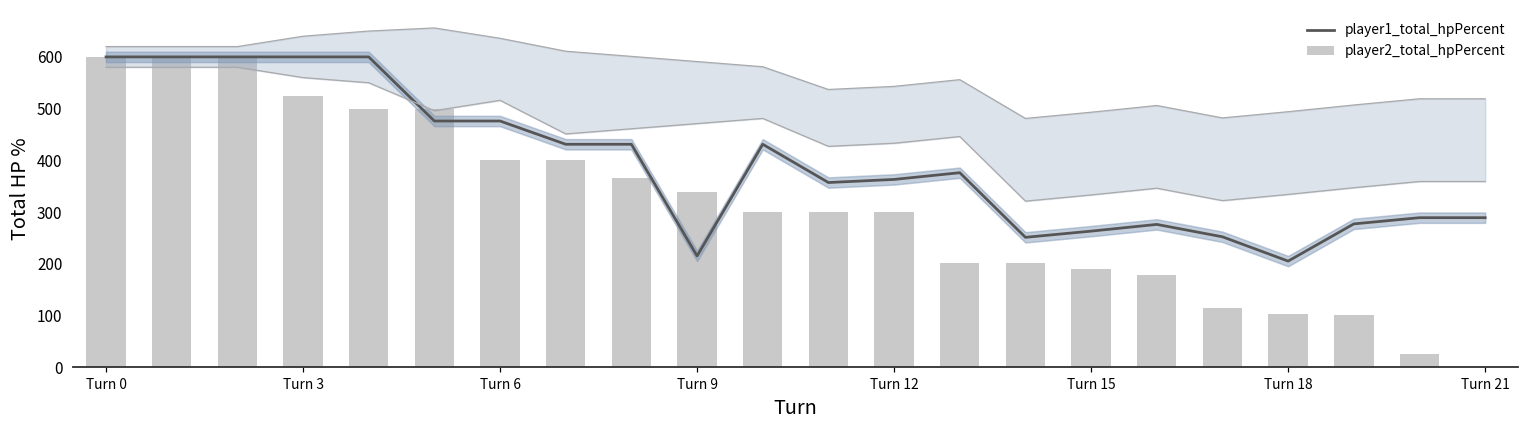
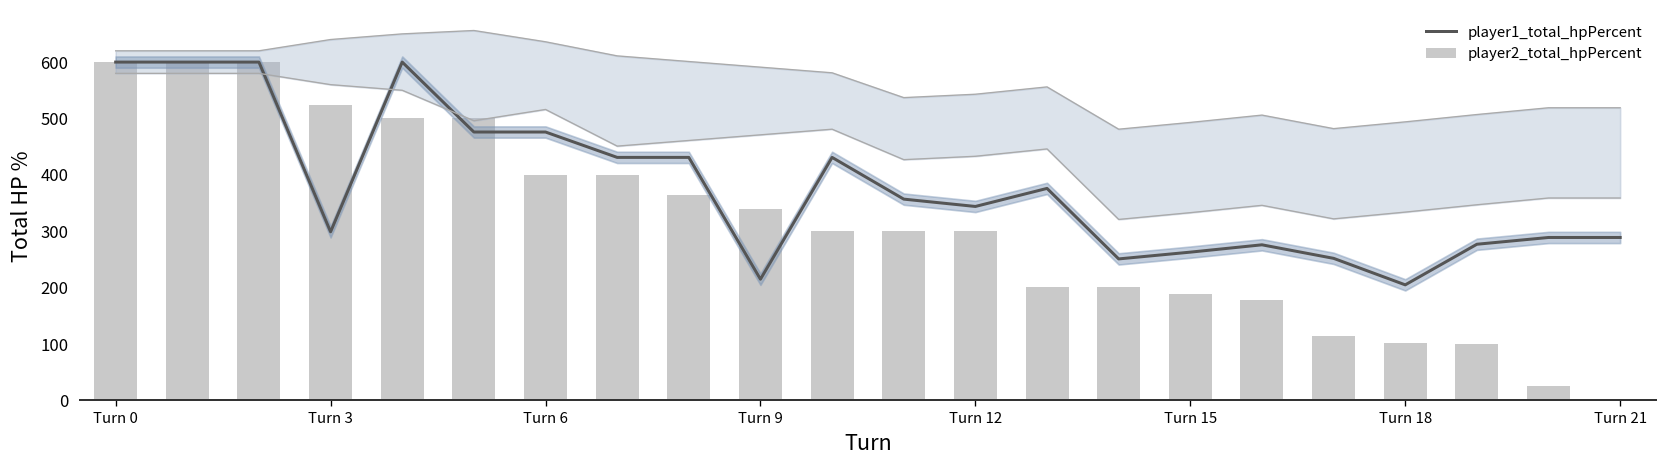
  {
    "player1_total_hpPercent": {
      "Turn 0": 600,
-     "Turn 3": 600,
+     "Turn 3": 300,
      "Turn 6": 480,
      "Turn 9": 220,
-     "Turn 12": 360,
+     "Turn 12": 340,
      "Turn 15": 260,
      "Turn 18": 210,
      "Turn 21": 290
    }
  }
